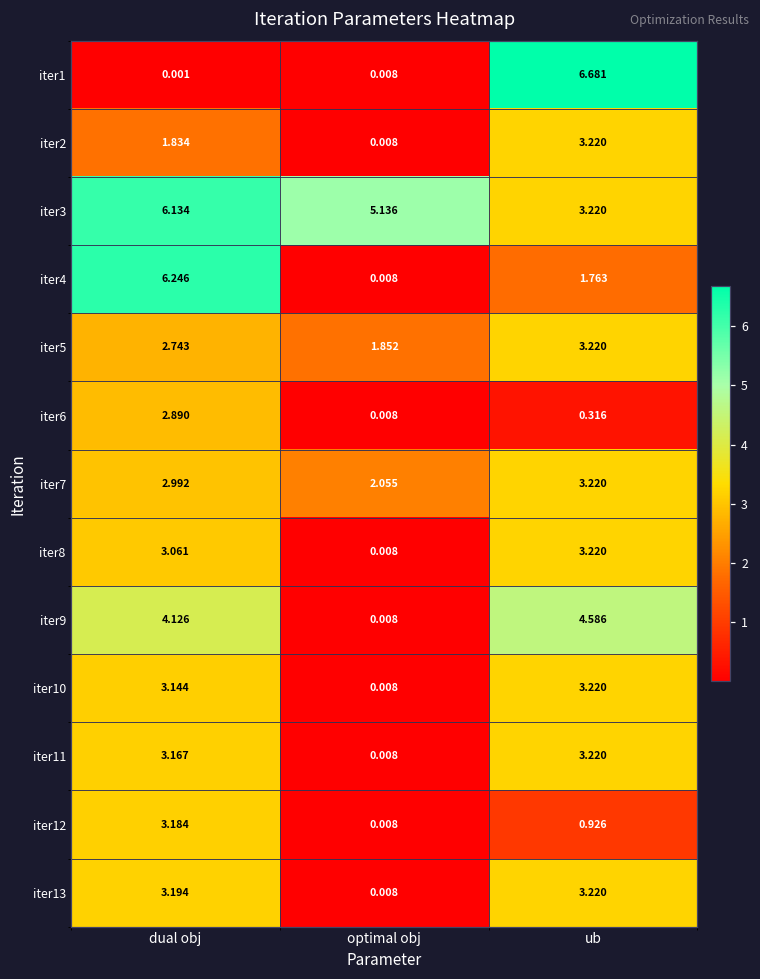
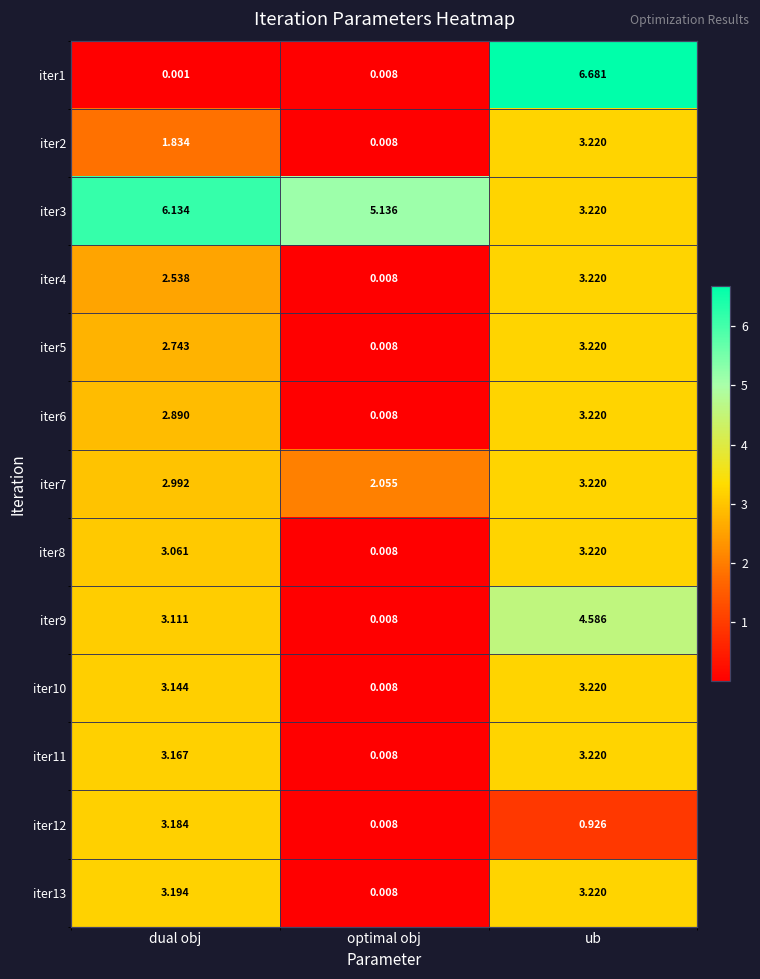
  {
    "iter1": {
      "dual obj": 0.001,
      "optimal obj": 0.008,
      "ub": 6.681
    },
    "iter2": {
      "dual obj": 1.834,
      "optimal obj": 0.008,
      "ub": 3.220
    },
    "iter3": {
      "dual obj": 6.134,
      "optimal obj": 5.136,
      "ub": 3.220
    },
    "iter4": {
-     "dual obj": 6.246,
+     "dual obj": 2.538,
      "optimal obj": 0.008,
-     "ub": 1.763
+     "ub": 3.220
    },
    "iter5": {
      "dual obj": 2.743,
-     "optimal obj": 1.852,
+     "optimal obj": 0.008,
      "ub": 3.220
    },
    "iter6": {
      "dual obj": 2.890,
      "optimal obj": 0.008,
-     "ub": 0.316
+     "ub": 3.220
    },
    "iter7": {
      "dual obj": 2.992,
      "optimal obj": 2.055,
      "ub": 3.220
    },
    "iter8": {
      "dual obj": 3.061,
      "optimal obj": 0.008,
      "ub": 3.220
    },
    "iter9": {
-     "dual obj": 4.126,
+     "dual obj": 3.111,
      "optimal obj": 0.008,
      "ub": 4.586
    },
    "iter10": {
      "dual obj": 3.144,
      "optimal obj": 0.008,
      "ub": 3.220
    },
    "iter11": {
      "dual obj": 3.167,
      "optimal obj": 0.008,
      "ub": 3.220
    },
    "iter12": {
      "dual obj": 3.184,
      "optimal obj": 0.008,
      "ub": 0.926
    },
    "iter13": {
      "dual obj": 3.194,
      "optimal obj": 0.008,
      "ub": 3.220
    }
  }
